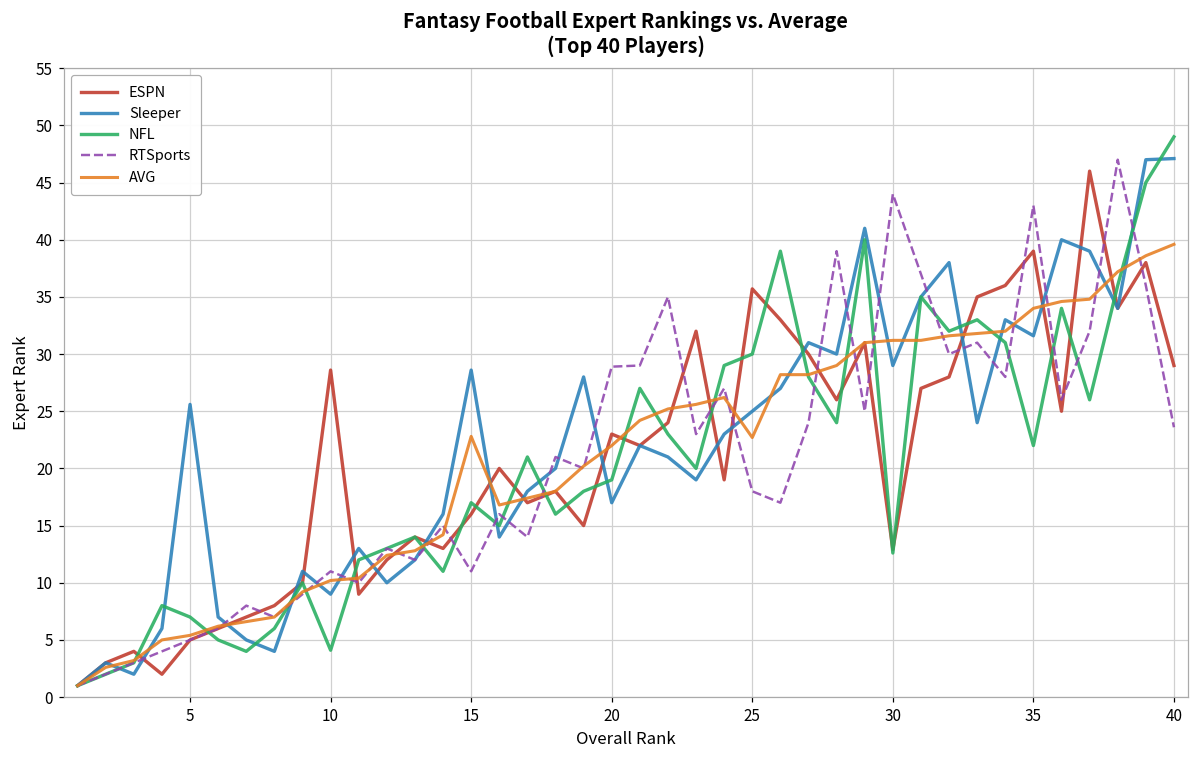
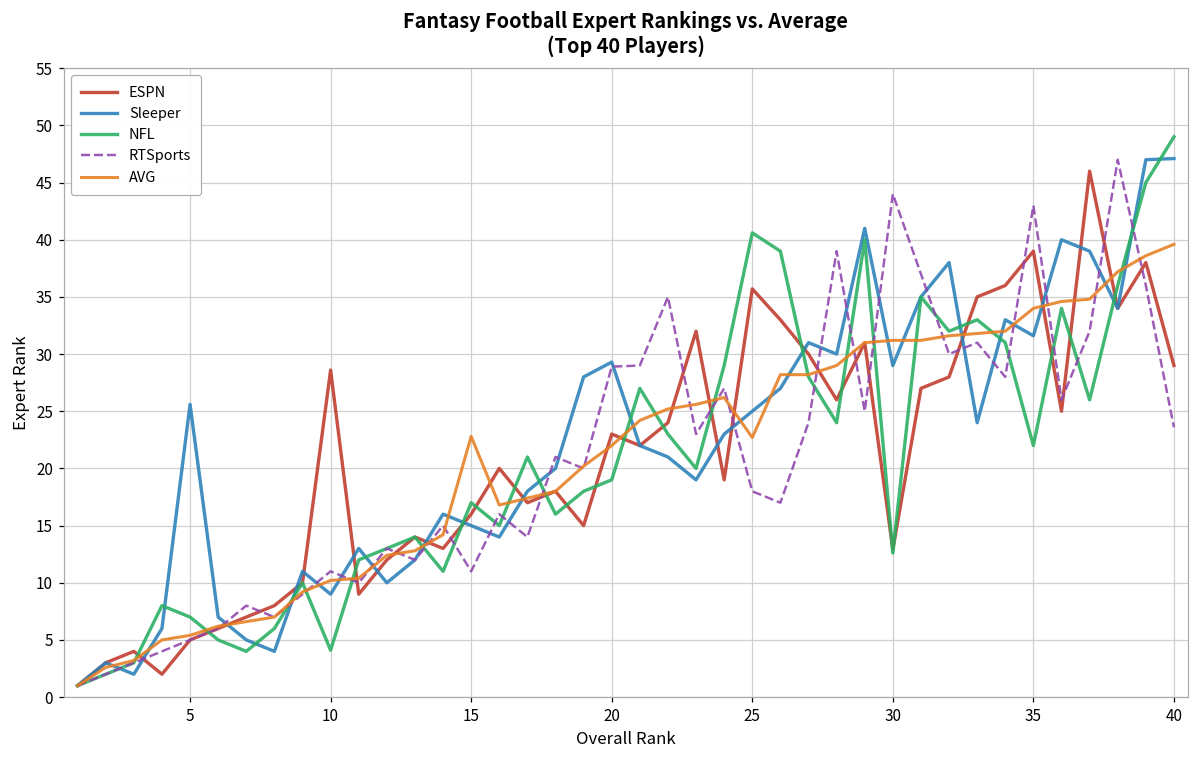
  {
    "ESPN": {
      "10": 28.6,
      "15": 16.0,
      "20": 23.0,
      "25": 35.7,
      "30": 12.9,
      "35": 39.0,
      "40": 29.0
    },
    "Sleeper": {
      "5": 25.6,
      "10": 9.0,
-     "15": 28.6,
-     "20": 17.0,
+     "15": 15.0,
+     "20": 29.3,
      "25": 25.0,
      "30": 29.0,
      "35": 31.6,
      "40": 47.1
    },
    "NFL": {
      "5": 7.0,
      "10": 4.1,
      "15": 17.0,
      "20": 19.0,
-     "25": 30.0,
+     "25": 40.6,
      "30": 12.6,
      "35": 22.0,
      "40": 49.0
    },
    "RTSports": {
      "10": 11.0,
      "15": 11.0,
      "20": 28.9,
      "25": 18.0,
      "30": 44.0,
      "35": 43.0,
      "40": 23.6
    },
    "AVG": {
      "5": 5.4,
      "10": 10.2,
      "15": 22.8,
      "20": 22.0,
      "25": 22.7,
      "30": 31.2,
      "35": 34.0,
      "40": 39.6
    }
  }
